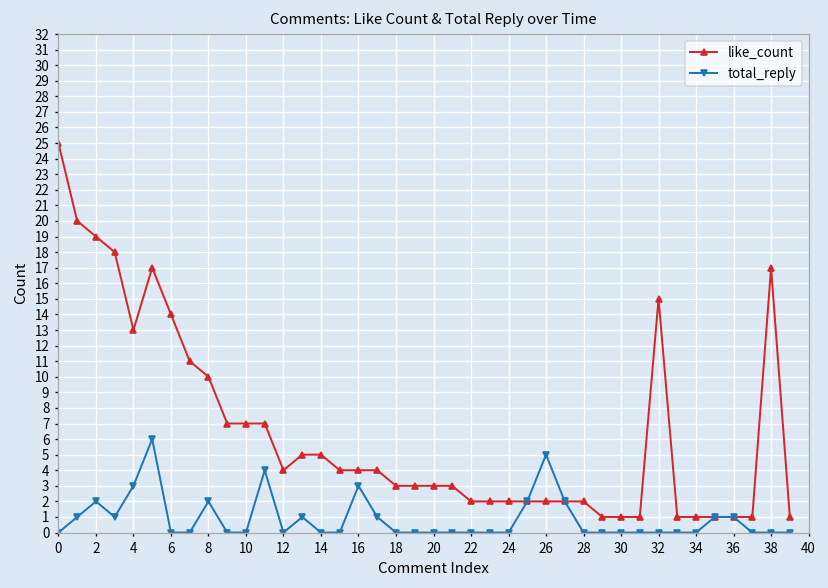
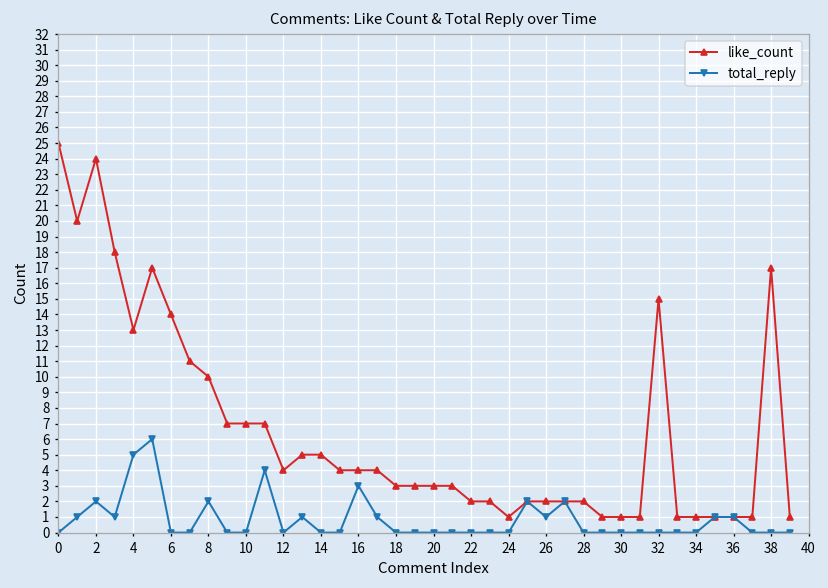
  {
    "like_count": {
      "0": 25,
-     "2": 19,
+     "2": 24,
      "4": 13,
      "6": 14,
      "8": 10,
      "10": 7,
      "12": 4,
      "14": 5,
      "16": 4,
      "18": 3,
      "20": 3,
      "22": 2,
-     "24": 2,
+     "24": 1,
      "26": 2,
      "28": 2,
      "30": 1,
      "32": 15,
      "34": 1,
      "38": 17
    },
    "total_reply": {
      "0": 0,
      "2": 2,
-     "4": 3,
+     "4": 5,
      "6": 0,
      "8": 2,
      "10": 0,
      "12": 0,
      "14": 0,
      "16": 3,
      "18": 0,
      "20": 0,
      "22": 0,
      "24": 0,
-     "26": 5,
+     "26": 1,
      "28": 0,
      "30": 0,
      "32": 0,
      "34": 0,
      "38": 0
    }
  }
